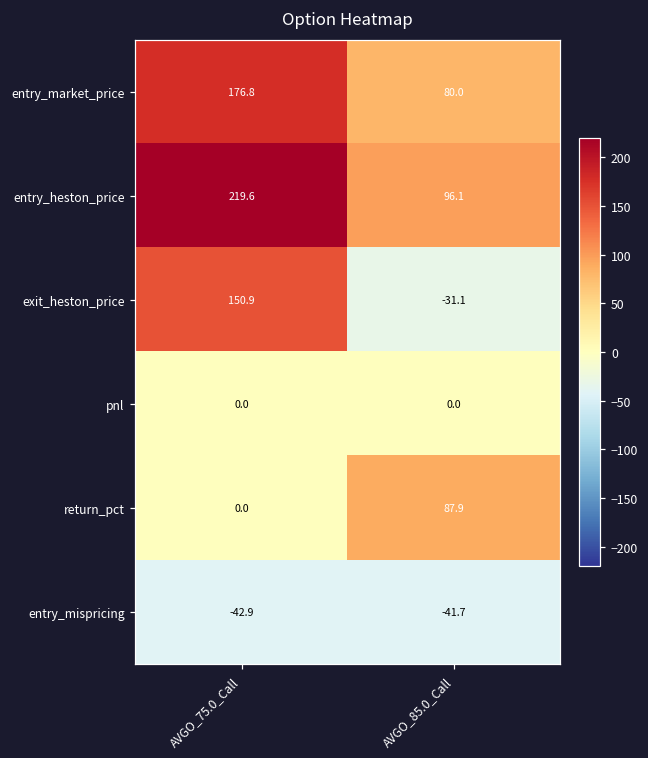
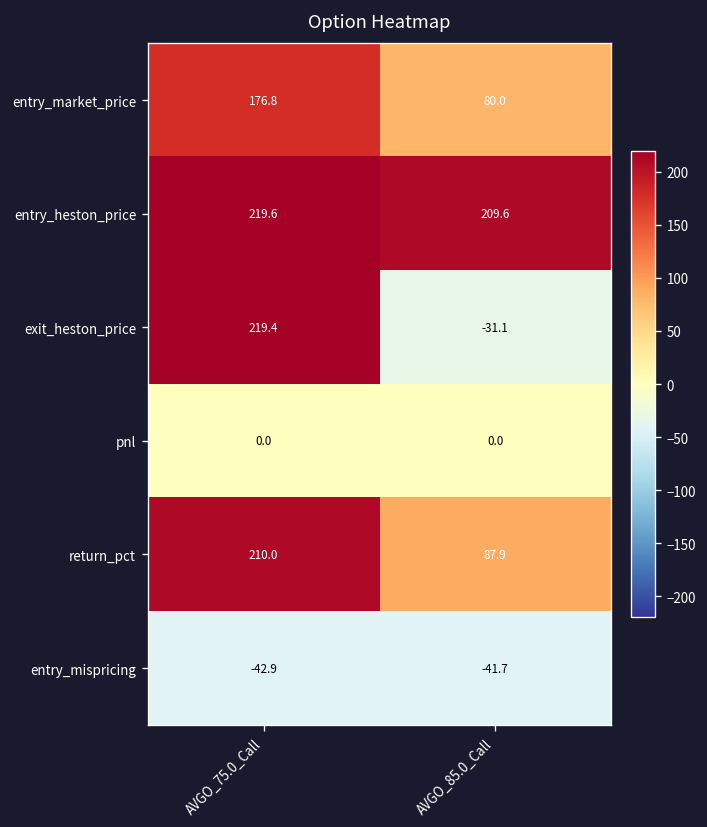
  {
    "entry_market_price": {
      "AVGO_75.0_Call": 176.8,
      "AVGO_85.0_Call": 80.0
    },
    "entry_heston_price": {
      "AVGO_75.0_Call": 219.6,
-     "AVGO_85.0_Call": 96.1
+     "AVGO_85.0_Call": 209.6
    },
    "exit_heston_price": {
-     "AVGO_75.0_Call": 150.9,
+     "AVGO_75.0_Call": 219.4,
      "AVGO_85.0_Call": -31.1
    },
    "pnl": {
      "AVGO_75.0_Call": 0.0,
      "AVGO_85.0_Call": 0.0
    },
    "return_pct": {
-     "AVGO_75.0_Call": 0.0,
+     "AVGO_75.0_Call": 210.0,
      "AVGO_85.0_Call": 87.9
    },
    "entry_mispricing": {
      "AVGO_75.0_Call": -42.9,
      "AVGO_85.0_Call": -41.7
    }
  }
